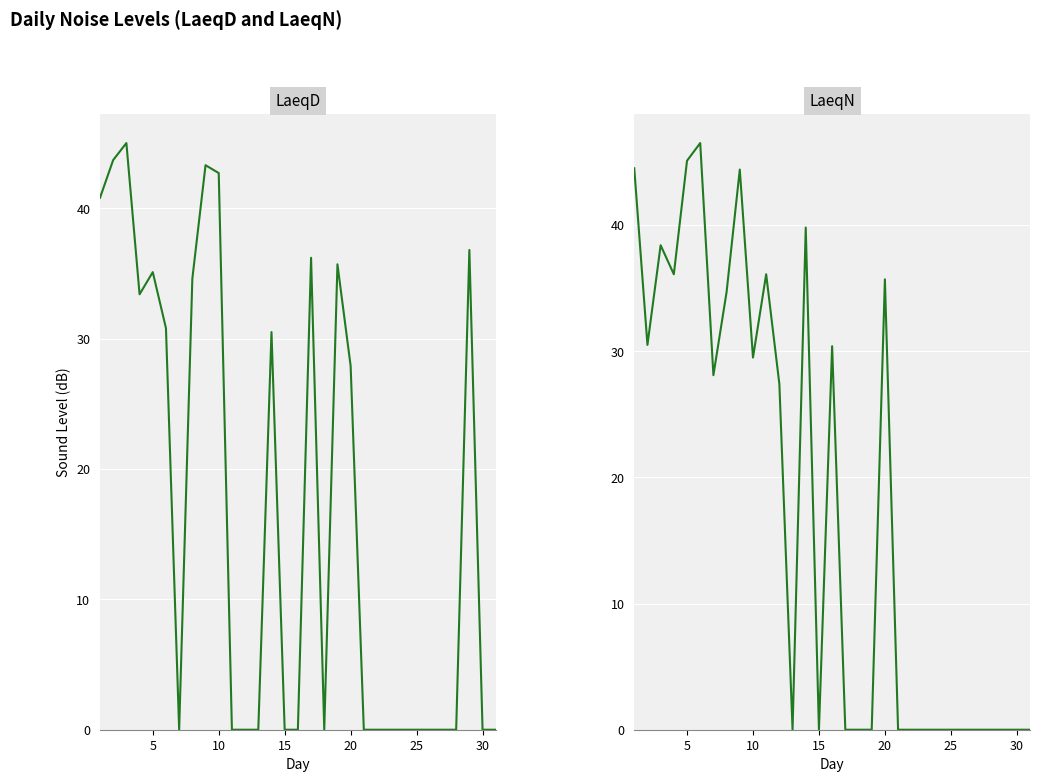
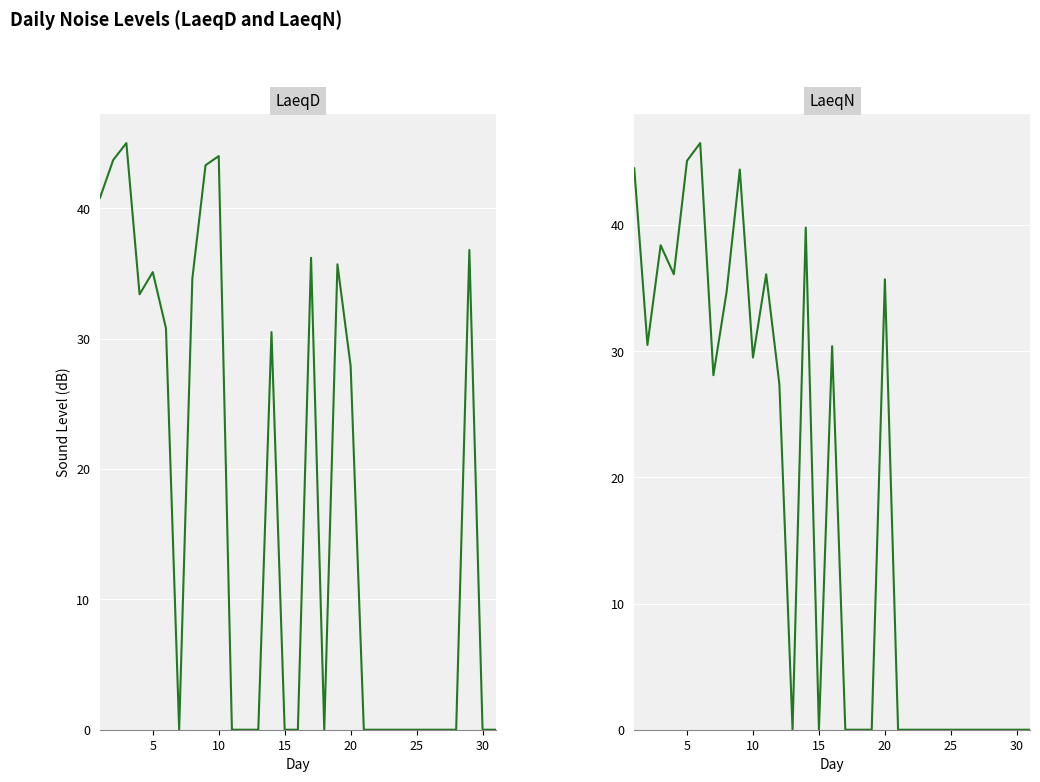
  {
    "LaeqD": {
      "5": 35.1,
-     "10": 42.7,
+     "10": 44.0,
      "15": 0.0,
      "20": 27.9,
      "25": 0.0,
      "30": 0.0
    },
    "LaeqN": {
      "5": 45.1,
      "10": 29.5,
      "15": 0.0,
      "20": 35.7,
      "25": 0.0,
      "30": 0.0
    }
  }
